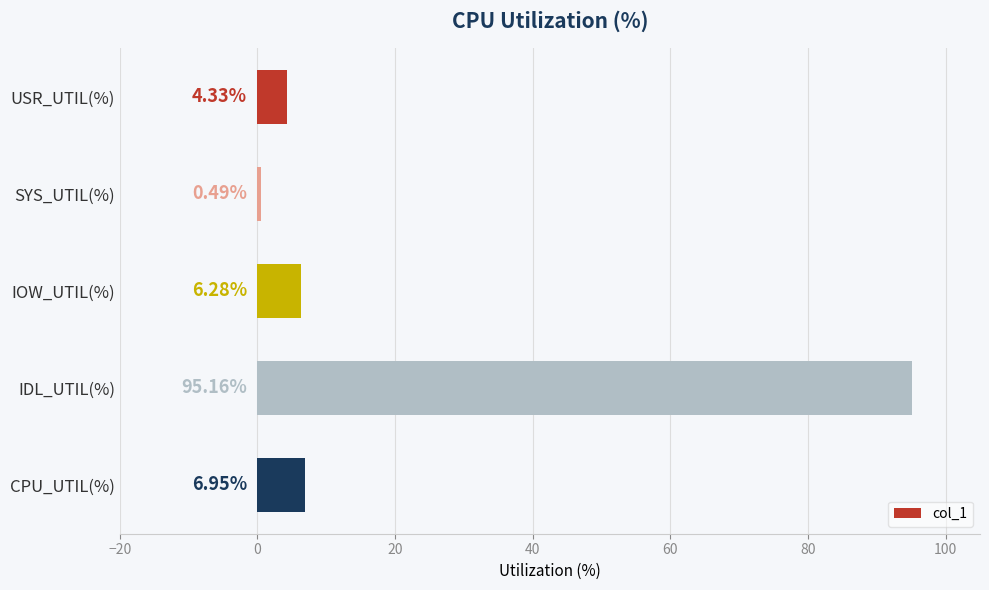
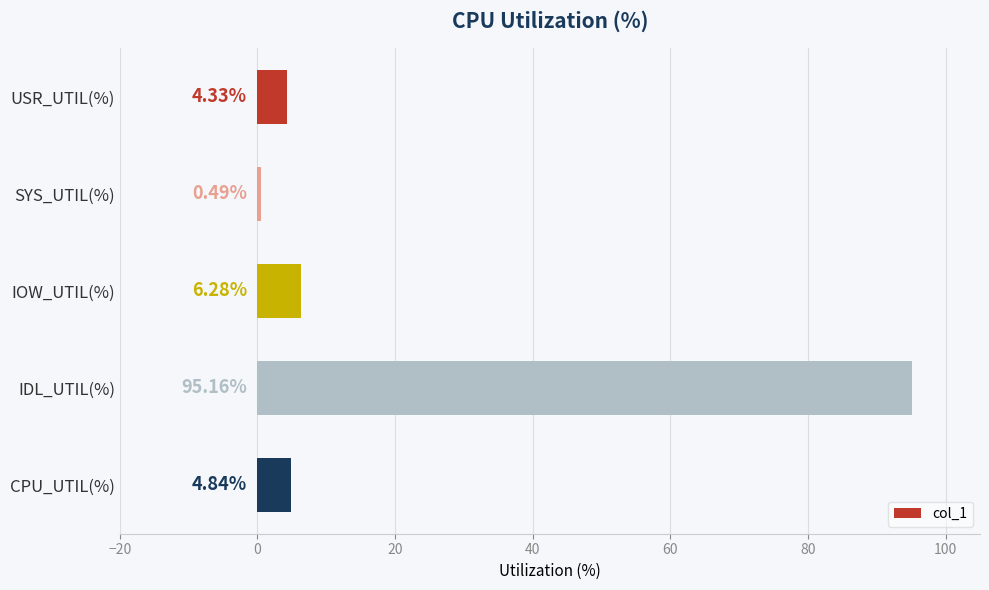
  {
    "SYS_UTIL(%)": "0.49%",
-   "CPU_UTIL(%)": "6.95%"
+   "CPU_UTIL(%)": "4.84%"
  }
